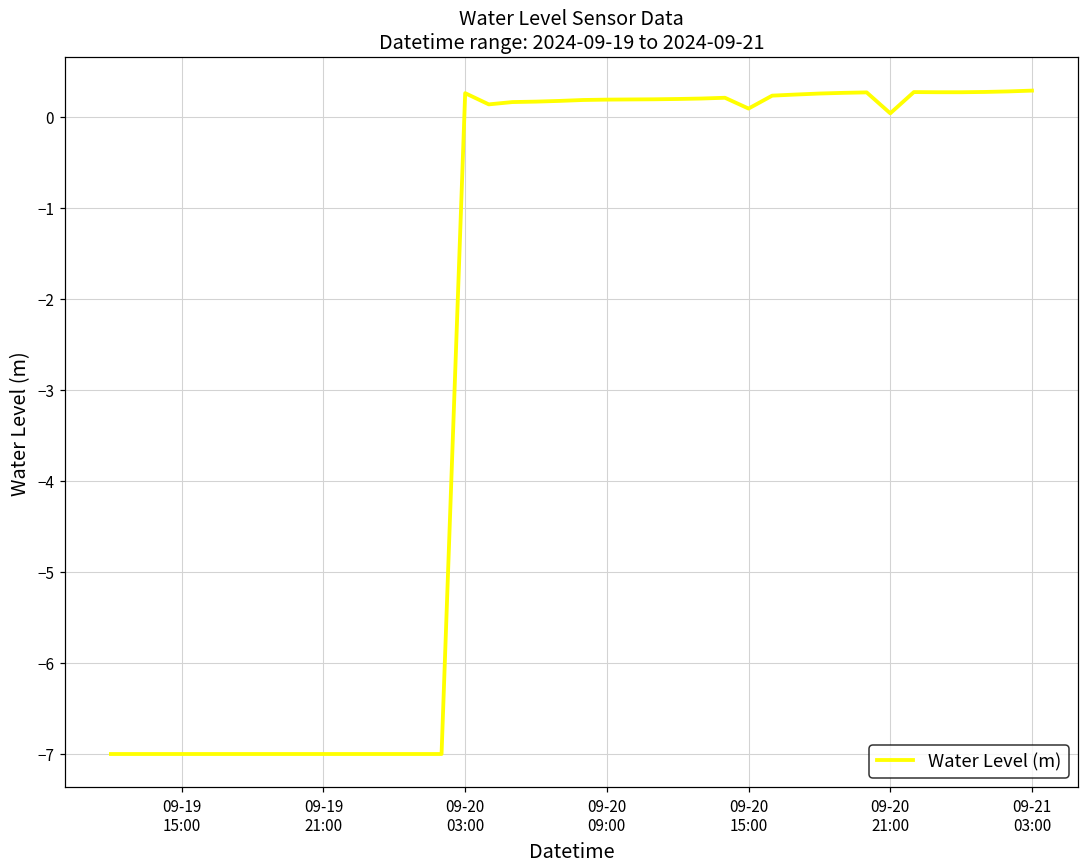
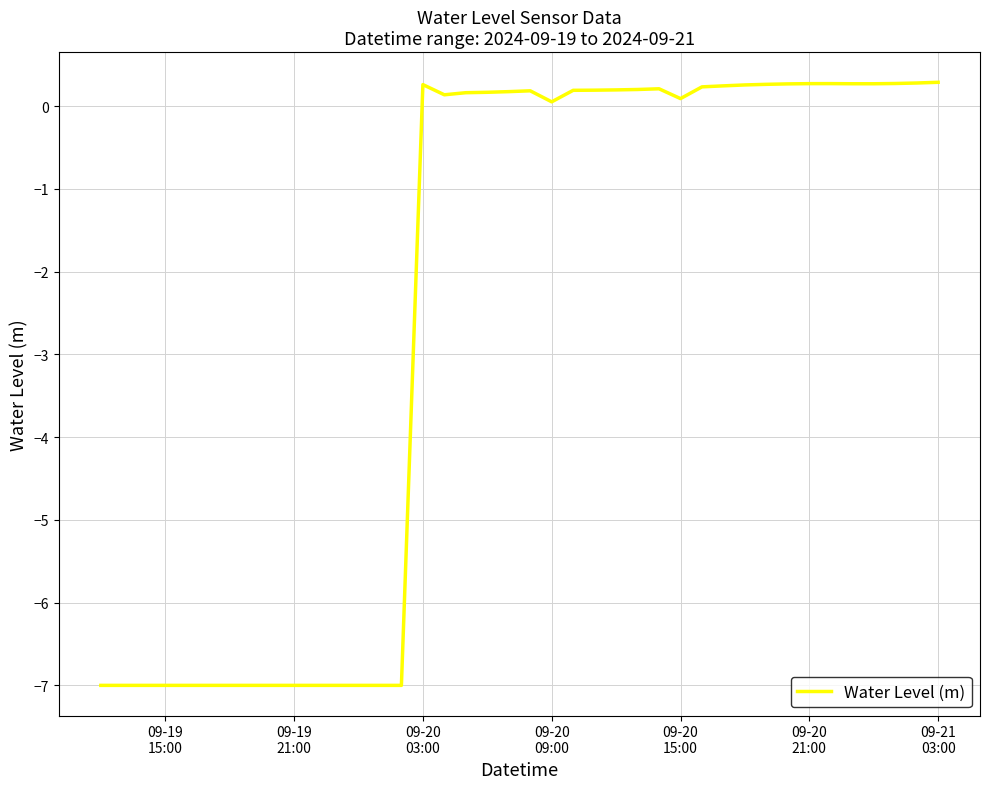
  {
    "09-19 15:00": -7.0,
    "09-19 21:00": -7.0,
    "09-20 03:00": 0.3,
-   "09-20 09:00": 0.2,
+   "09-20 09:00": 0.1,
    "09-20 15:00": 0.1,
-   "09-20 21:00": 0.0,
+   "09-20 21:00": 0.3,
    "09-21 03:00": 0.3
  }
